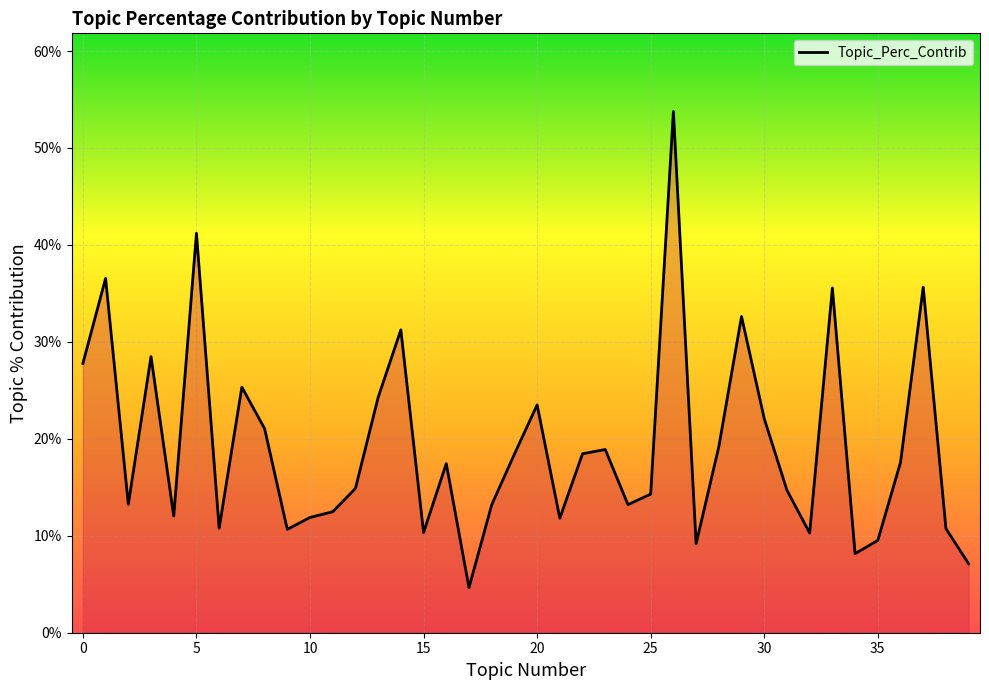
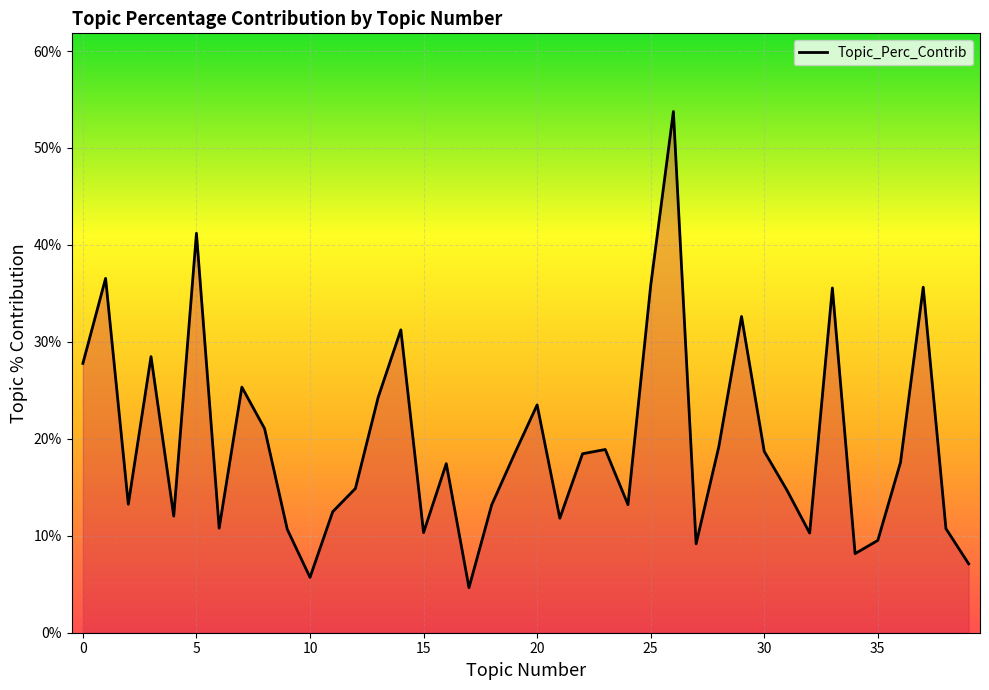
  {
    "0": "28%",
    "5": "41%",
-   "10": "12%",
+   "10": "6%",
    "15": "10%",
    "20": "24%",
-   "25": "14%",
-   "30": "22%",
+   "25": "36%",
+   "30": "19%",
    "35": "10%"
  }
